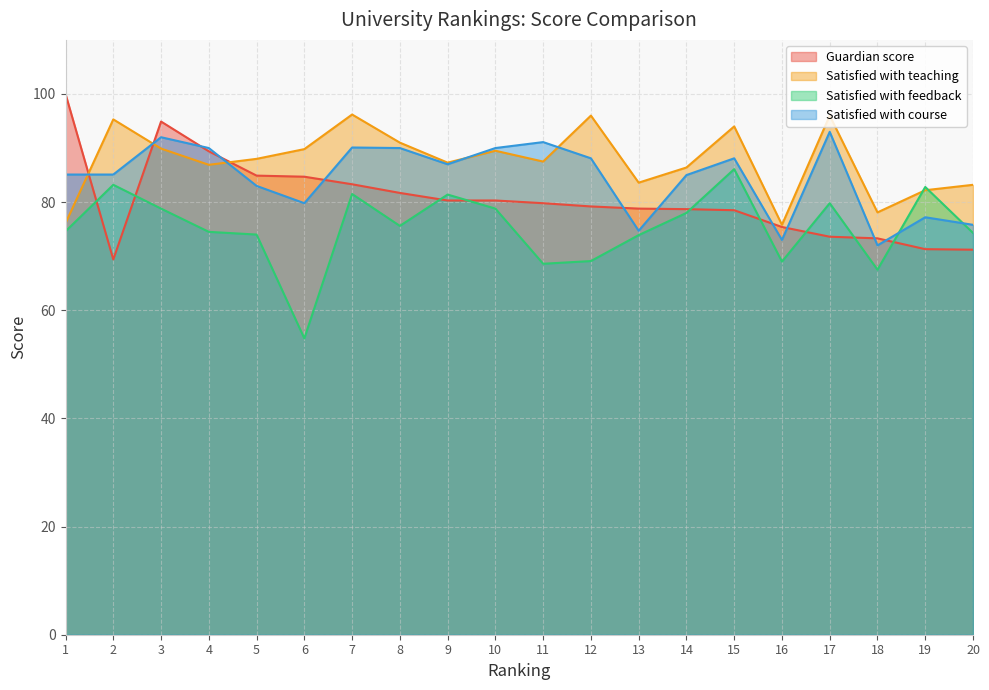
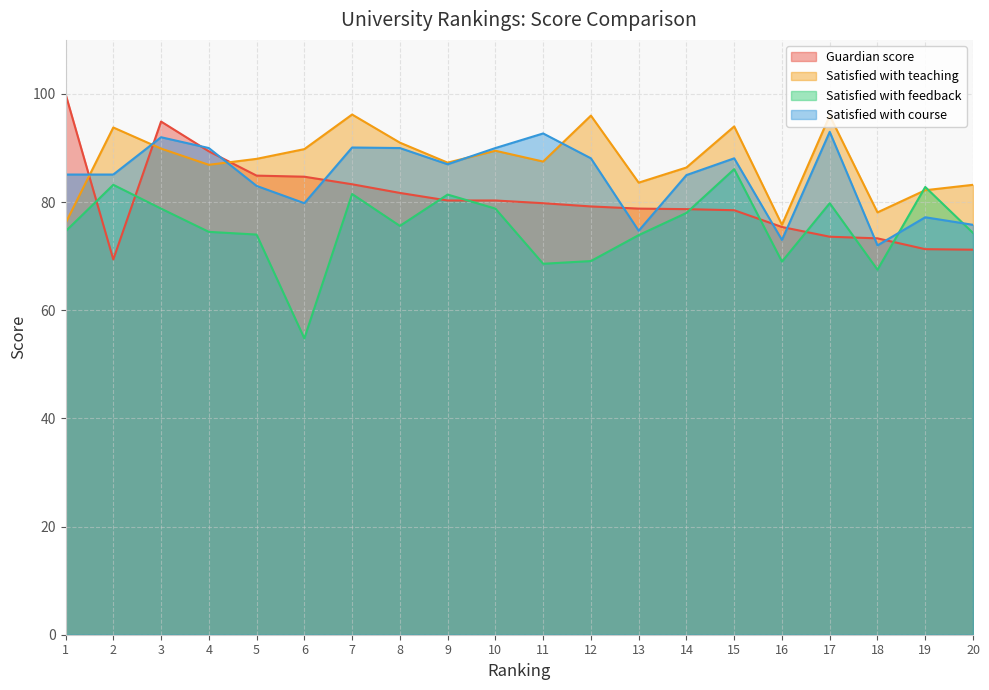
  {
    "Guardian score": {
      "1": 100,
      "2": 69,
      "3": 95,
      "4": 89,
      "5": 85,
      "6": 85,
      "7": 83,
      "8": 82,
      "9": 80,
      "10": 80,
      "11": 80,
      "12": 79,
      "13": 79,
      "14": 79,
      "15": 79,
      "17": 74,
      "18": 73,
      "19": 71,
      "20": 71
    },
    "Satisfied with teaching": {
      "1": 76,
-     "2": 95,
+     "2": 94,
      "3": 90,
      "4": 87,
      "5": 88,
      "6": 90,
      "7": 96,
      "8": 91,
      "10": 90,
      "11": 88,
      "12": 96,
      "13": 84,
      "14": 86,
      "15": 94,
      "18": 78,
      "19": 82,
      "20": 83
    },
    "Satisfied with feedback": {
      "1": 75,
      "2": 83,
      "3": 79,
      "4": 75,
      "5": 74,
      "6": 55,
      "7": 82,
      "8": 76,
      "9": 81,
      "10": 79,
      "11": 69,
      "12": 69,
      "13": 74,
      "14": 78,
      "15": 86,
      "16": 69,
      "17": 80,
      "18": 68,
      "19": 83,
      "20": 74
    },
    "Satisfied with course": {
      "1": 85,
      "2": 85,
      "3": 92,
      "4": 90,
      "5": 83,
      "6": 80,
      "7": 90,
      "8": 90,
      "10": 90,
-     "11": 91,
+     "11": 93,
      "12": 88,
      "13": 75,
      "14": 85,
      "15": 88,
      "16": 73,
      "17": 93,
      "18": 72,
      "19": 77,
      "20": 76
    }
  }
